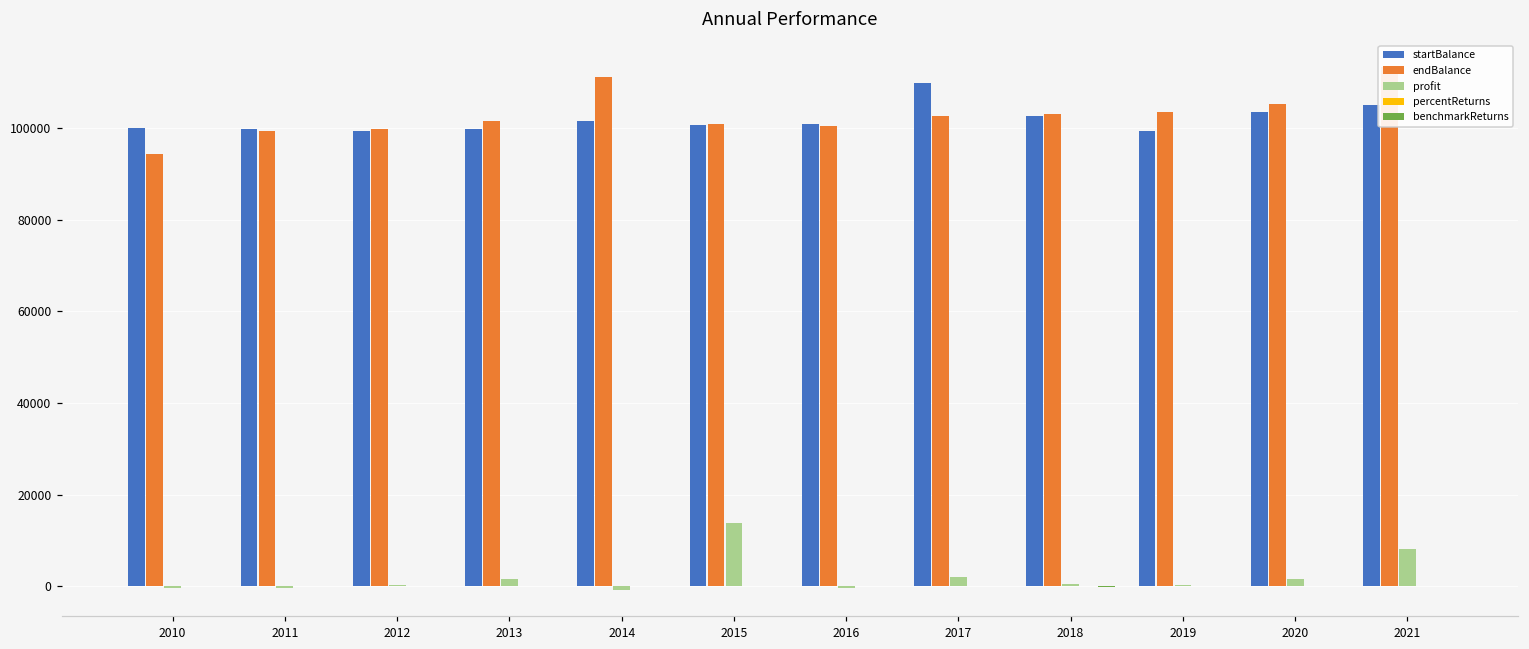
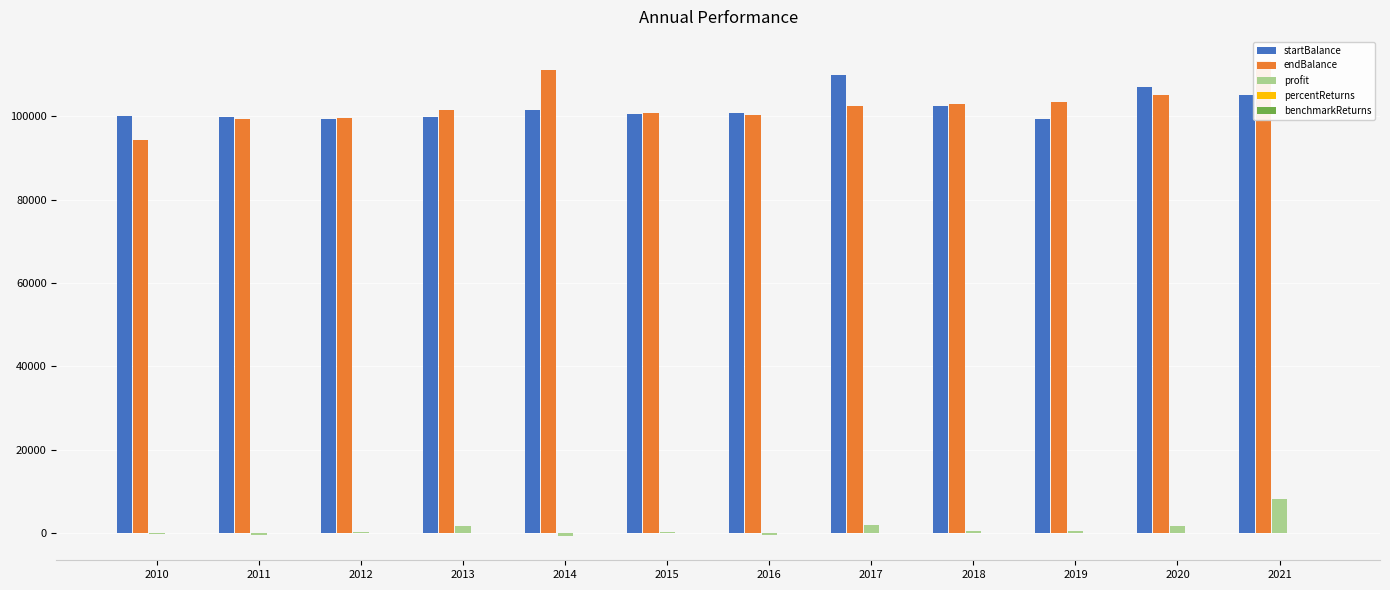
  {
    "startBalance": {
      "2010": 100000,
      "2011": 100000,
      "2012": 99000,
      "2013": 100000,
      "2014": 101000,
      "2015": 101000,
      "2016": 101000,
      "2017": 110000,
      "2018": 103000,
      "2019": 99000,
-     "2020": 104000,
+     "2020": 107000,
      "2021": 105000
    },
    "endBalance": {
      "2010": 94000,
      "2011": 99000,
      "2012": 100000,
      "2013": 101000,
      "2014": 111000,
      "2015": 101000,
      "2016": 100000,
      "2017": 103000,
      "2018": 103000,
      "2019": 103000,
      "2020": 105000
    },
    "profit": {
      "2013": 2000,
      "2014": -1000,
-     "2015": 14000,
+     "2015": 0,
      "2017": 2000,
      "2020": 2000,
      "2021": 8000
    },
    "benchmarkReturns": {
      "2011": 0
    }
  }
